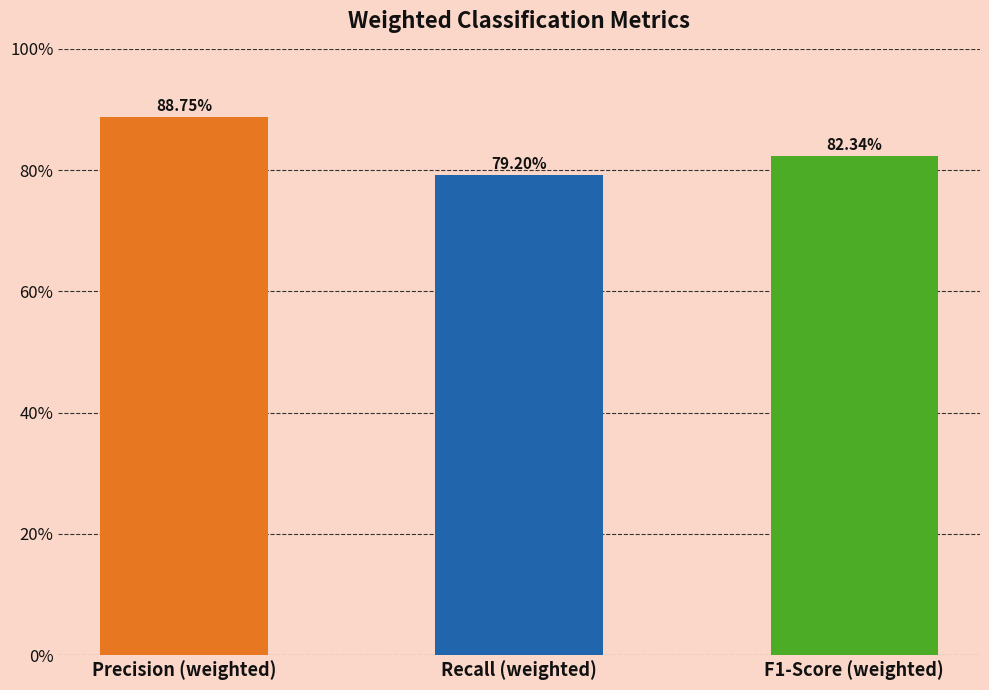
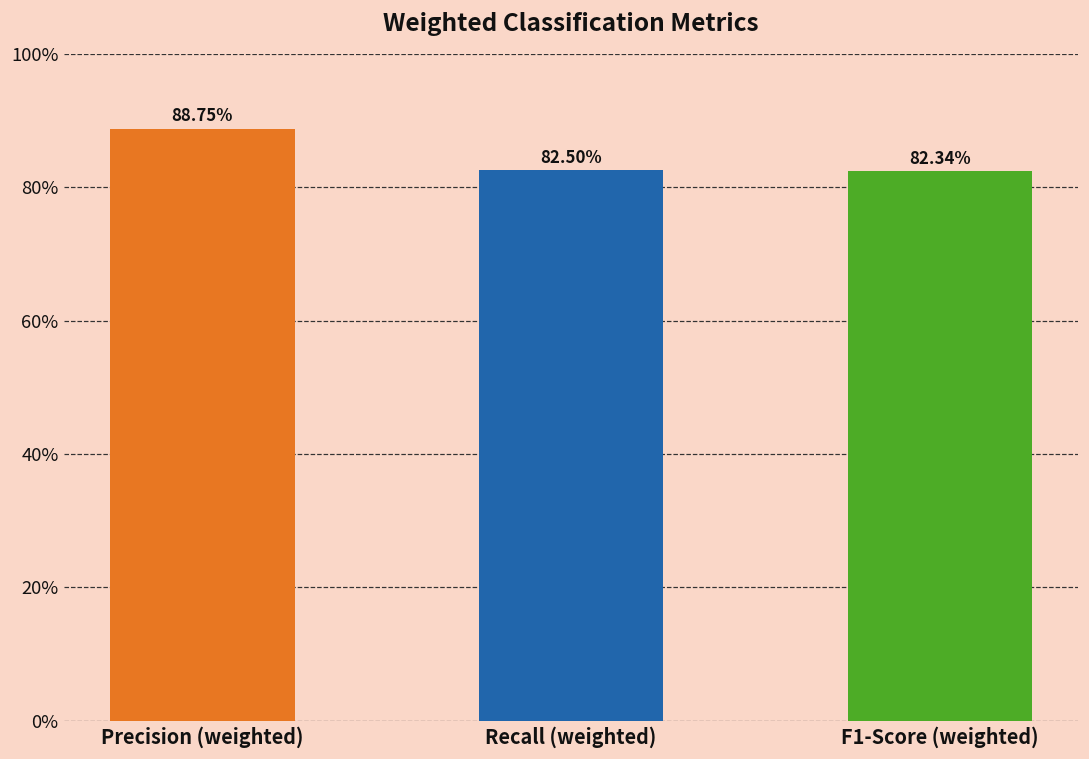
  {
    "Precision (weighted)": "88.75%",
-   "Recall (weighted)": "79.20%",
+   "Recall (weighted)": "82.50%",
    "F1-Score (weighted)": "82.34%"
  }
